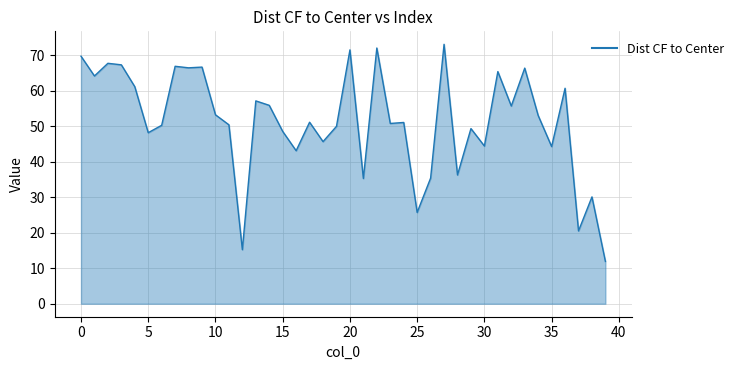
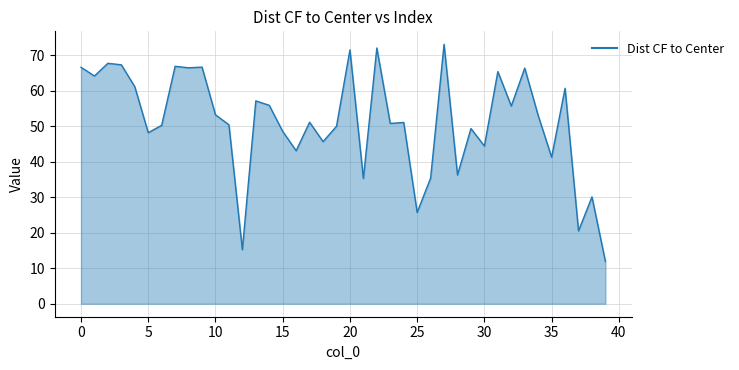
  {
-   "0": 70,
+   "0": 67,
    "5": 48,
    "10": 53,
    "15": 49,
    "20": 72,
    "25": 26,
    "30": 44,
-   "35": 44
+   "35": 41
  }
